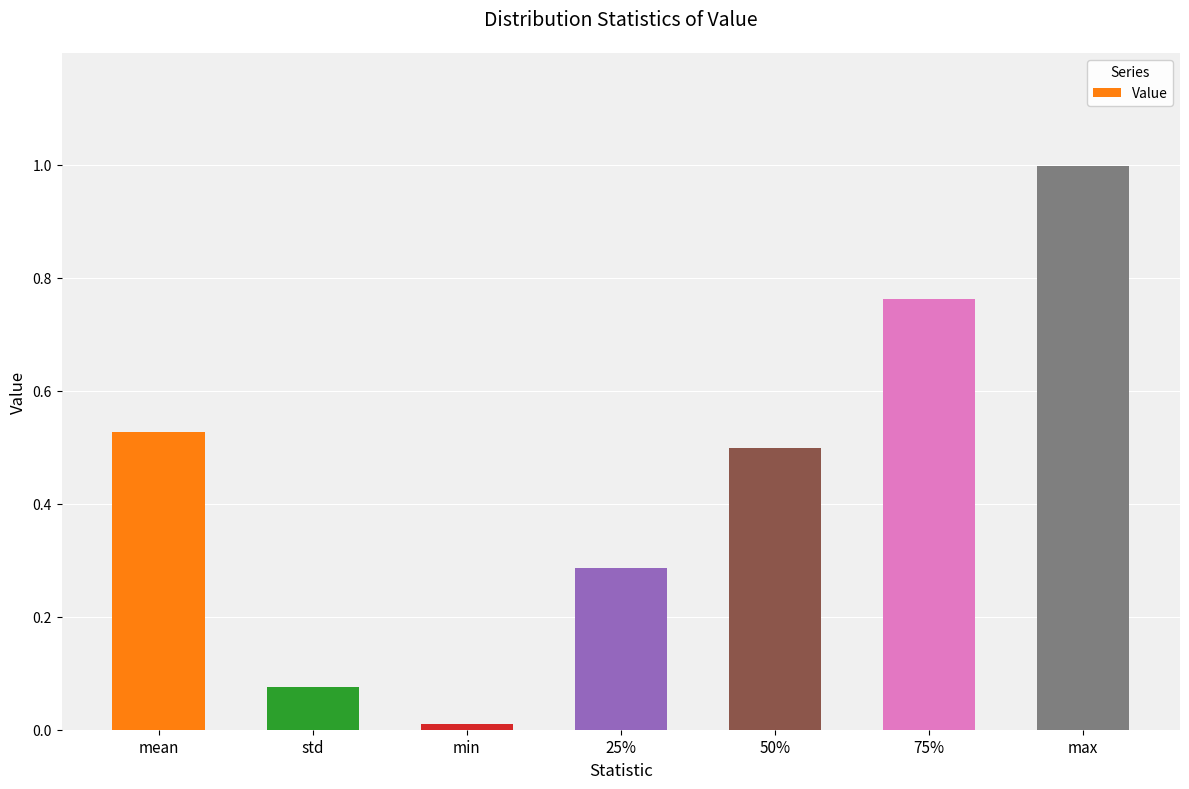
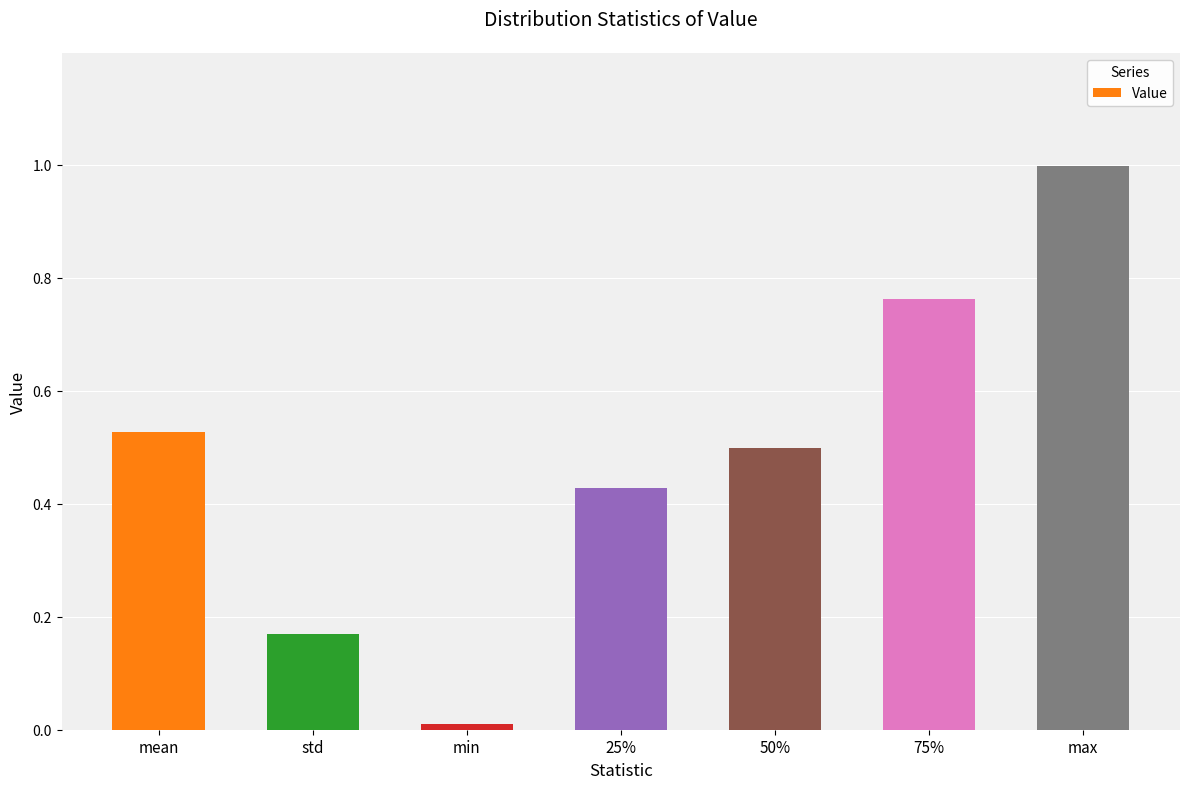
  {
    "mean": 0.53,
-   "std": 0.08,
+   "std": 0.17,
    "min": 0.01,
-   "25%": 0.29,
+   "25%": 0.43,
    "50%": 0.50,
    "75%": 0.76,
    "max": 1.00
  }
